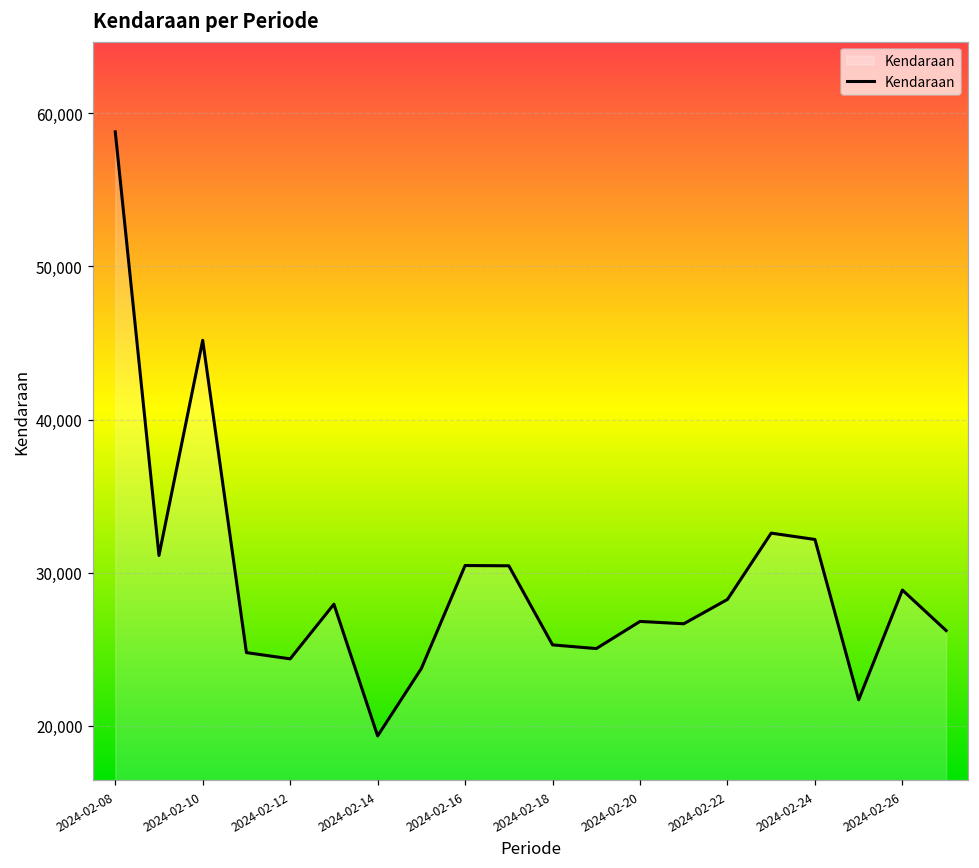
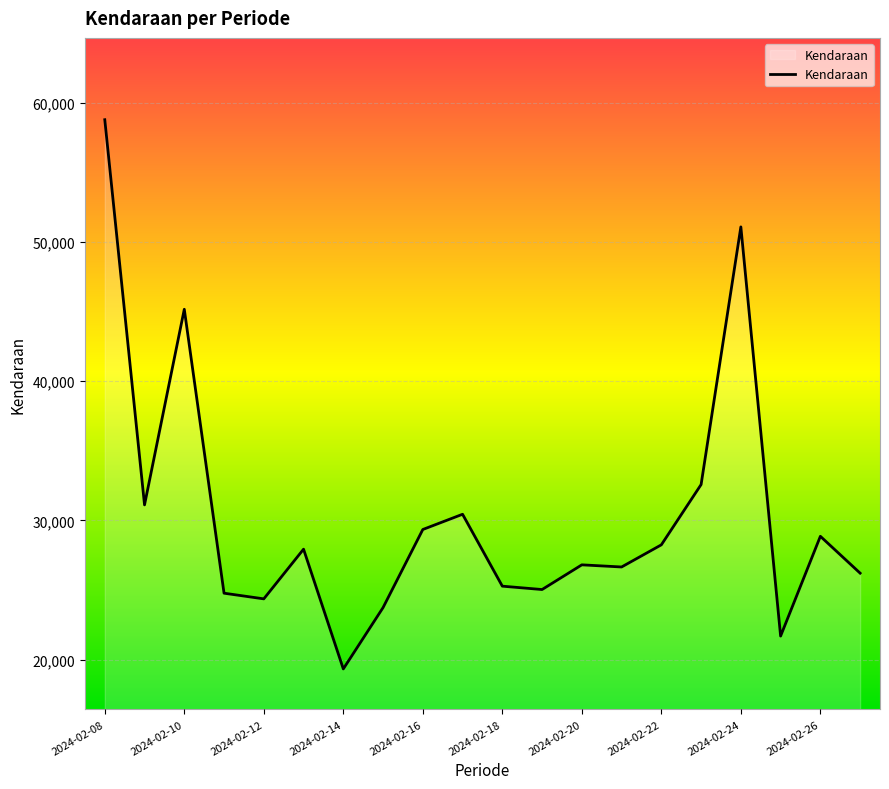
  {
    "2024-02-08": "58,800",
    "2024-02-10": "45,200",
    "2024-02-12": "24,400",
    "2024-02-14": "19,300",
-   "2024-02-16": "30,500",
+   "2024-02-16": "29,400",
    "2024-02-18": "25,300",
    "2024-02-20": "26,800",
    "2024-02-22": "28,300",
-   "2024-02-24": "32,200",
+   "2024-02-24": "51,100",
    "2024-02-26": "28,900"
  }
